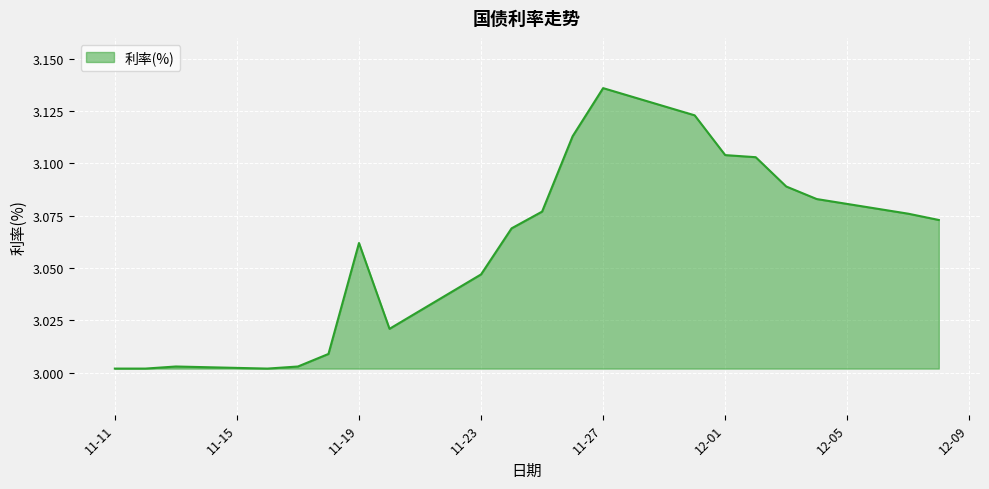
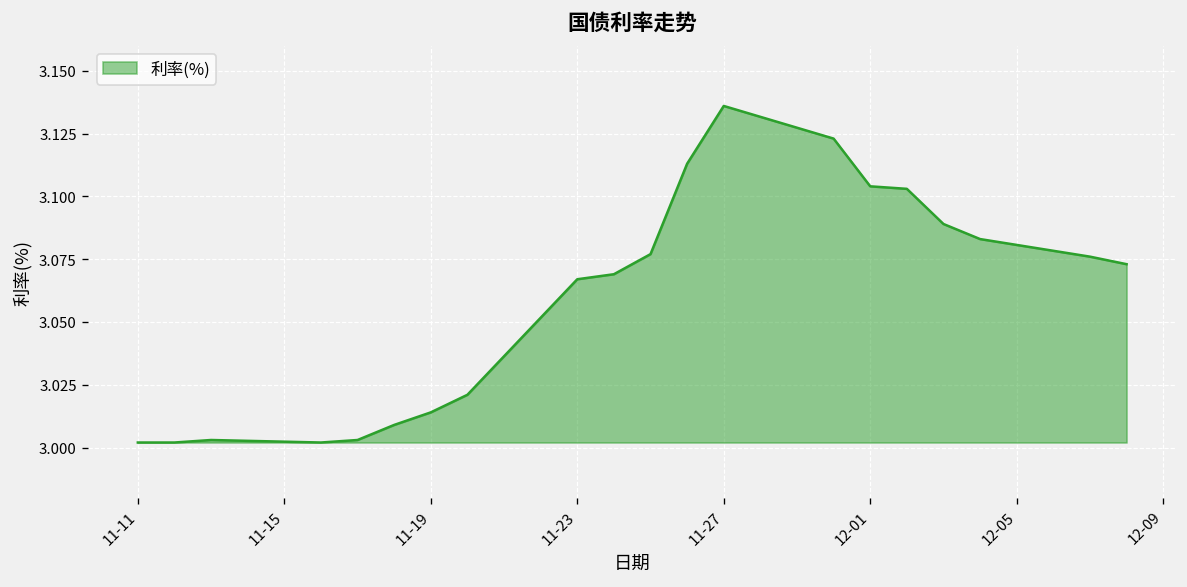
  {
    "11-11": 3.002,
-   "11-19": 3.062,
-   "11-23": 3.047,
+   "11-19": 3.014,
+   "11-23": 3.067,
    "11-27": 3.136,
    "12-01": 3.104
  }
